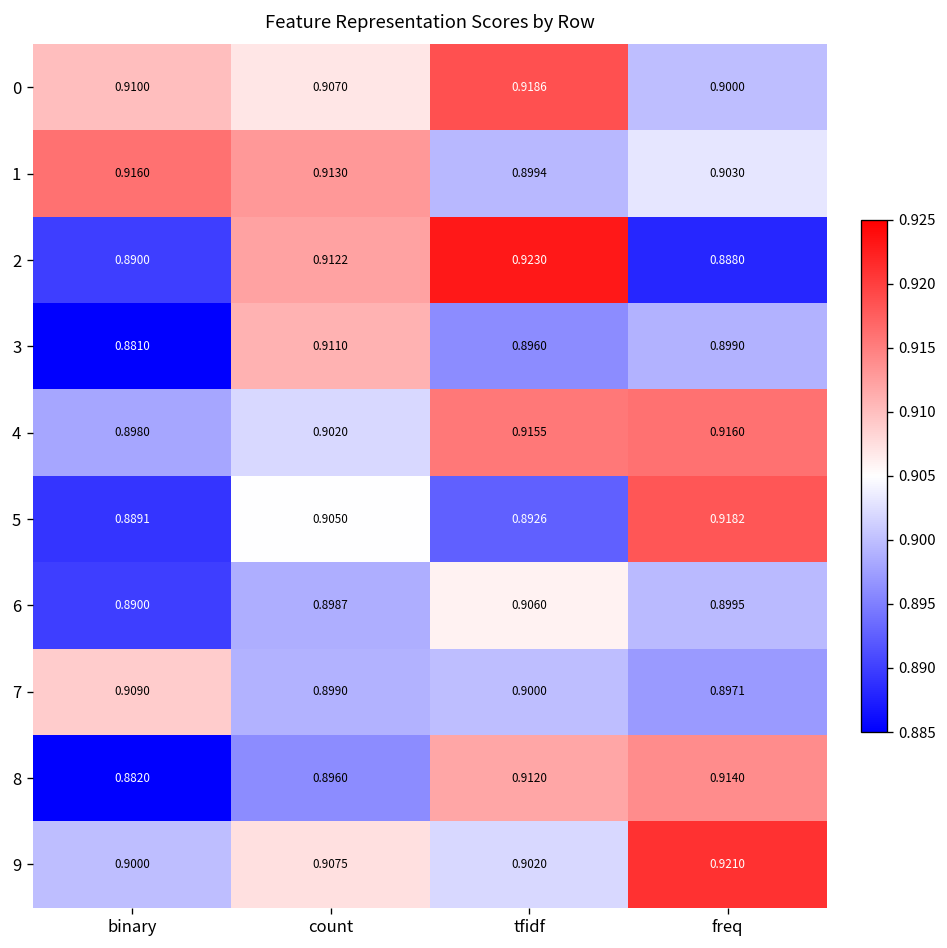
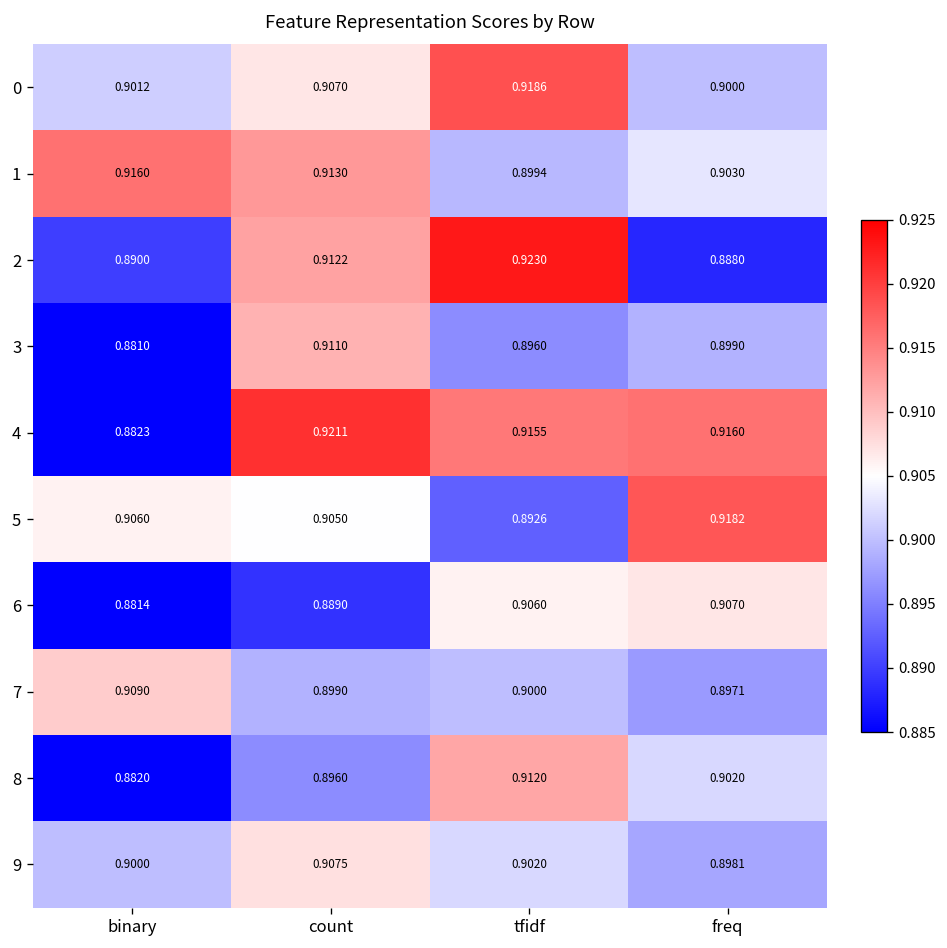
  {
    "0": {
-     "binary": 0.9100,
+     "binary": 0.9012,
      "count": 0.9070,
      "tfidf": 0.9186,
      "freq": 0.9000
    },
    "1": {
      "binary": 0.9160,
      "count": 0.9130,
      "tfidf": 0.8994,
      "freq": 0.9030
    },
    "2": {
      "binary": 0.8900,
      "count": 0.9122,
      "tfidf": 0.9230,
      "freq": 0.8880
    },
    "3": {
      "binary": 0.8810,
      "count": 0.9110,
      "tfidf": 0.8960,
      "freq": 0.8990
    },
    "4": {
-     "binary": 0.8980,
-     "count": 0.9020,
+     "binary": 0.8823,
+     "count": 0.9211,
      "tfidf": 0.9155,
      "freq": 0.9160
    },
    "5": {
-     "binary": 0.8891,
+     "binary": 0.9060,
      "count": 0.9050,
      "tfidf": 0.8926,
      "freq": 0.9182
    },
    "6": {
-     "binary": 0.8900,
-     "count": 0.8987,
+     "binary": 0.8814,
+     "count": 0.8890,
      "tfidf": 0.9060,
-     "freq": 0.8995
+     "freq": 0.9070
    },
    "7": {
      "binary": 0.9090,
      "count": 0.8990,
      "tfidf": 0.9000,
      "freq": 0.8971
    },
    "8": {
      "binary": 0.8820,
      "count": 0.8960,
      "tfidf": 0.9120,
-     "freq": 0.9140
+     "freq": 0.9020
    },
    "9": {
      "binary": 0.9000,
      "count": 0.9075,
      "tfidf": 0.9020,
-     "freq": 0.9210
+     "freq": 0.8981
    }
  }
